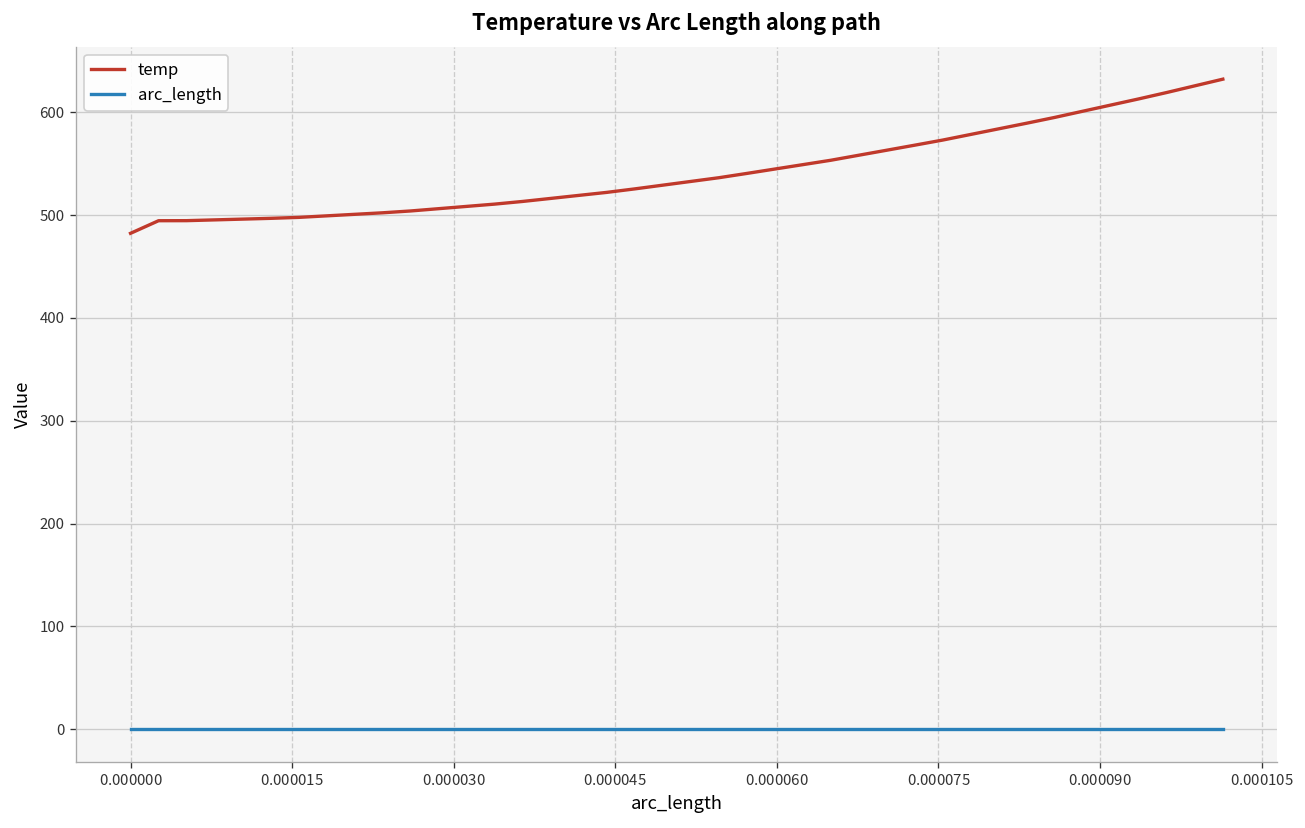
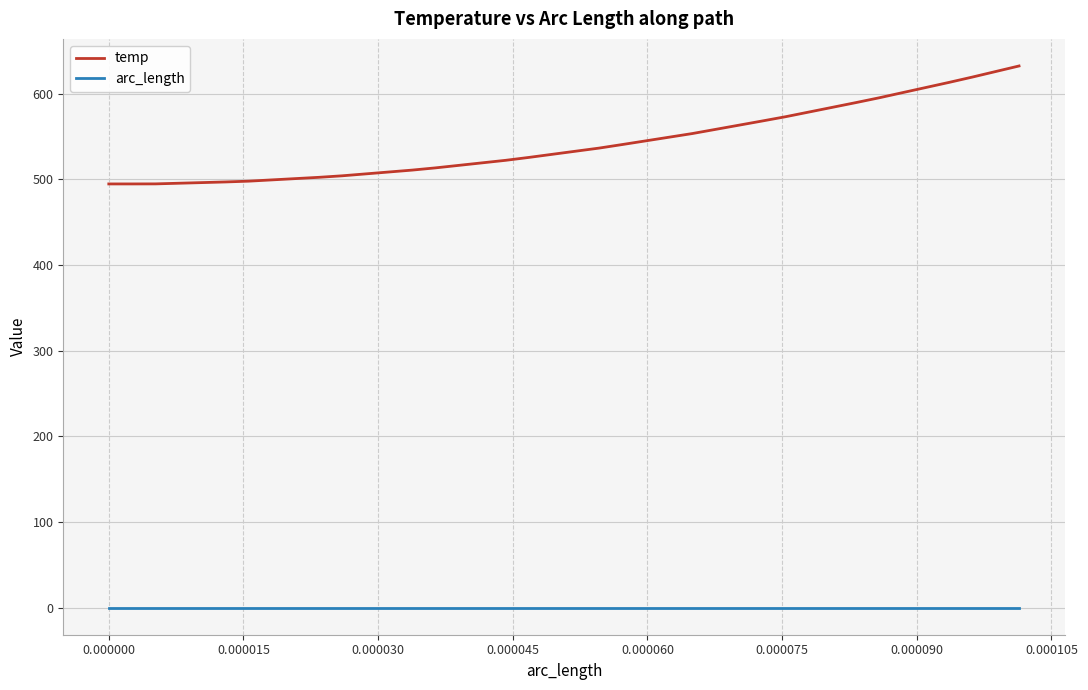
  {
    "temp": {
-     "0.000000": 480
+     "0.000000": 490
    },
    "arc_length": {
      "0.000000": 0
    }
  }
